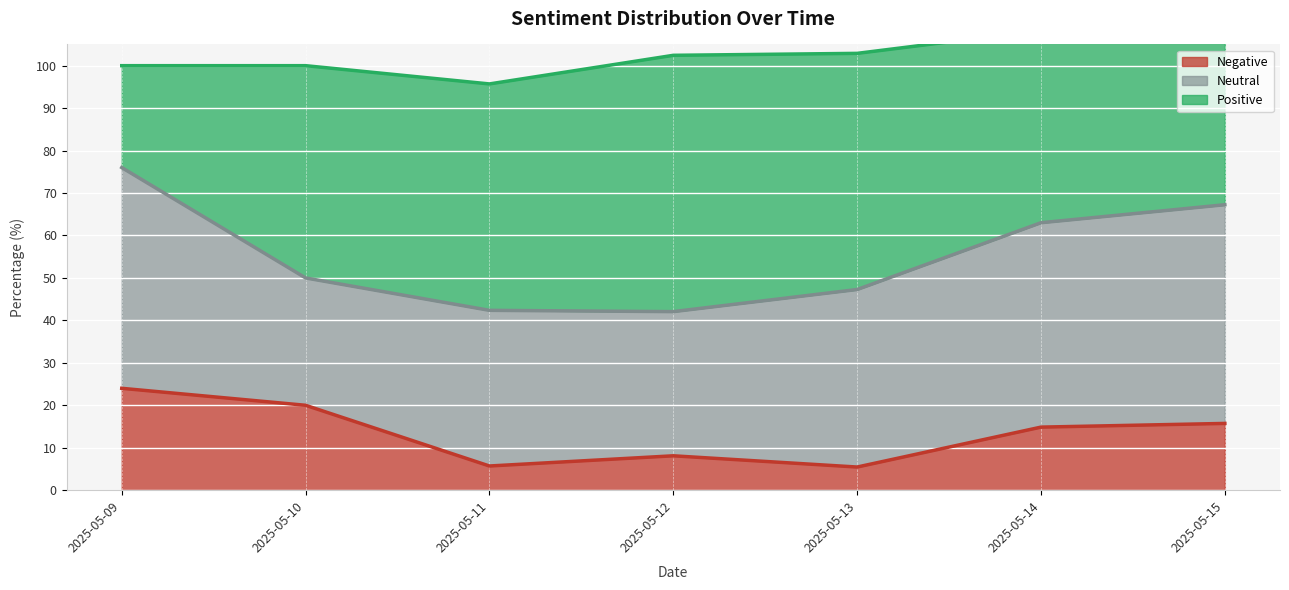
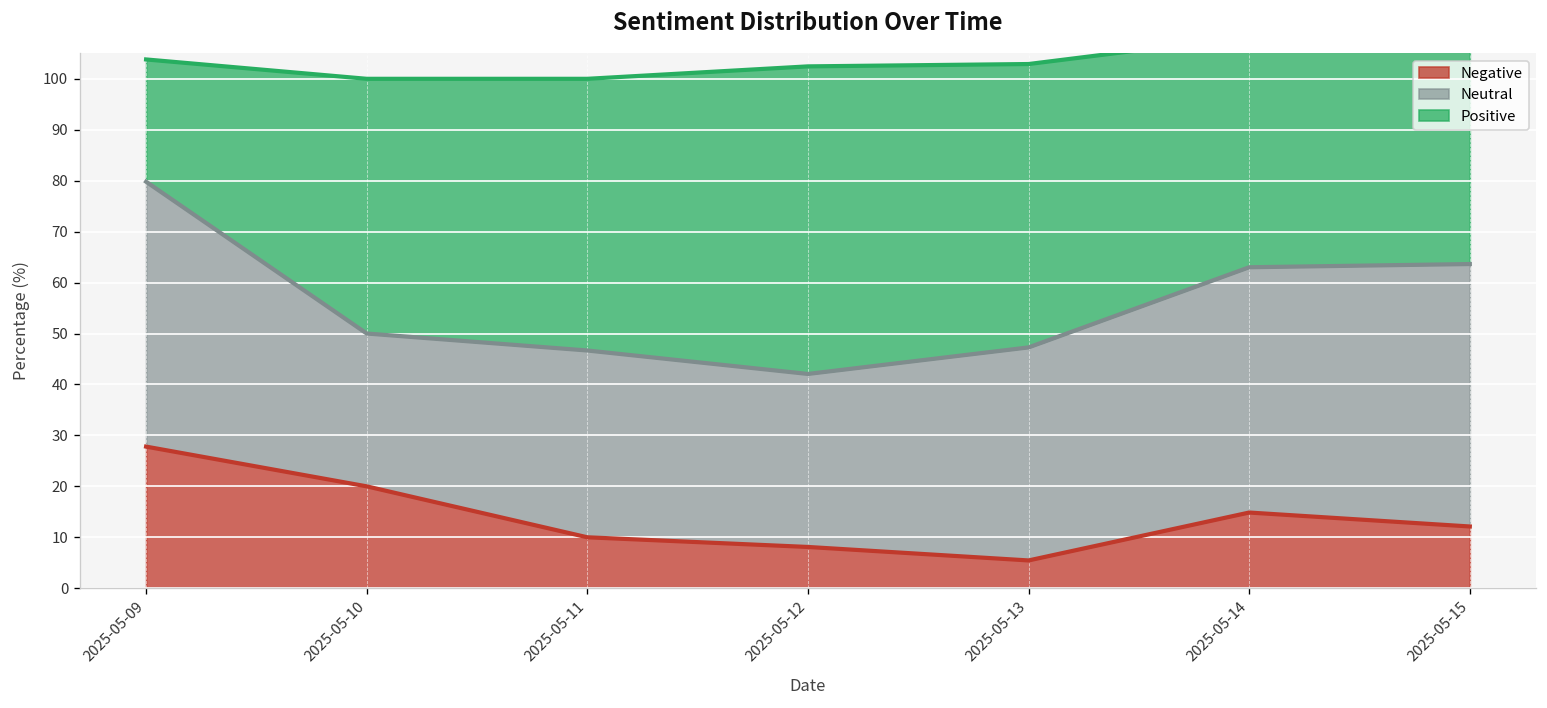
  {
    "Negative": {
-     "2025-05-09": 24,
+     "2025-05-09": 28,
      "2025-05-10": 20,
-     "2025-05-11": 6,
+     "2025-05-11": 10,
      "2025-05-12": 8,
      "2025-05-13": 5,
      "2025-05-14": 15,
-     "2025-05-15": 16
+     "2025-05-15": 12
    },
    "Neutral": {
      "2025-05-09": 52,
      "2025-05-10": 30,
      "2025-05-11": 37,
      "2025-05-12": 34,
      "2025-05-13": 42,
      "2025-05-14": 48,
      "2025-05-15": 52
    },
    "Positive": {
      "2025-05-09": 24,
      "2025-05-10": 50,
      "2025-05-11": 53,
      "2025-05-12": 60,
      "2025-05-13": 56
    }
  }
